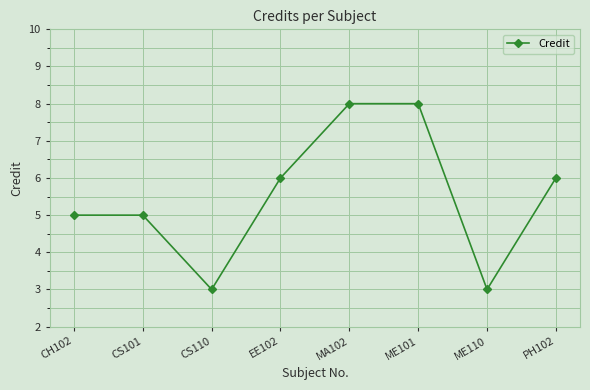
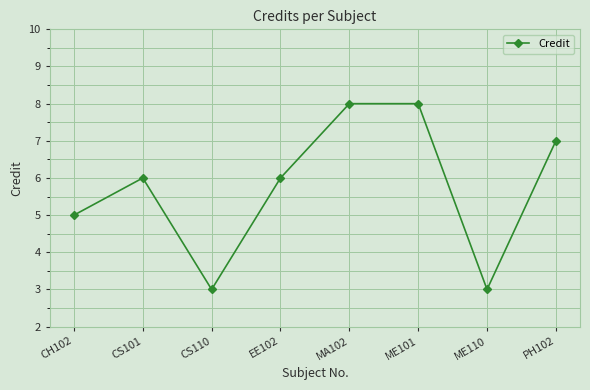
  {
    "CH102": 5,
-   "CS101": 5,
+   "CS101": 6,
    "CS110": 3,
    "EE102": 6,
    "MA102": 8,
    "ME101": 8,
    "ME110": 3,
-   "PH102": 6
+   "PH102": 7
  }
